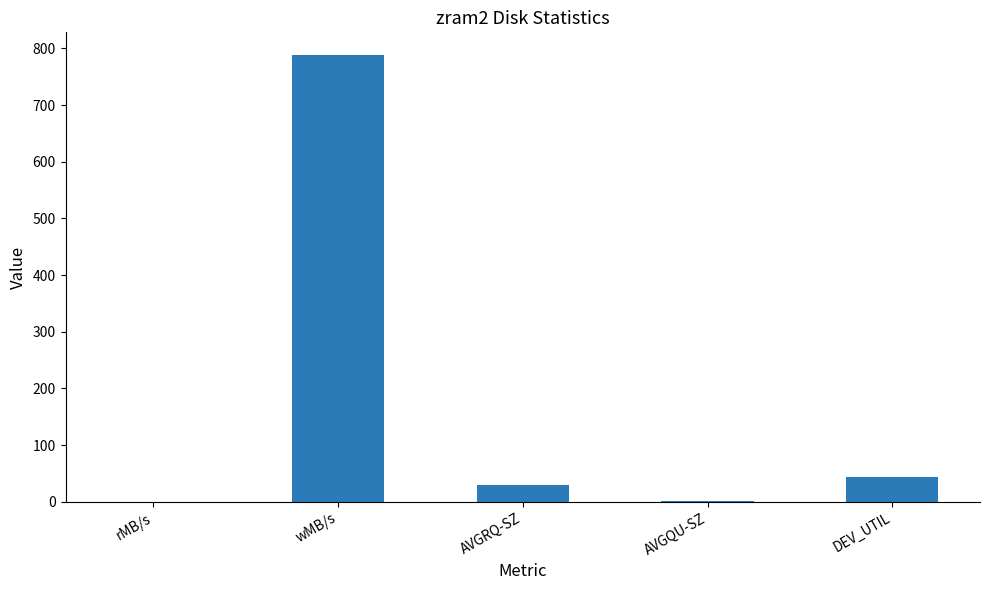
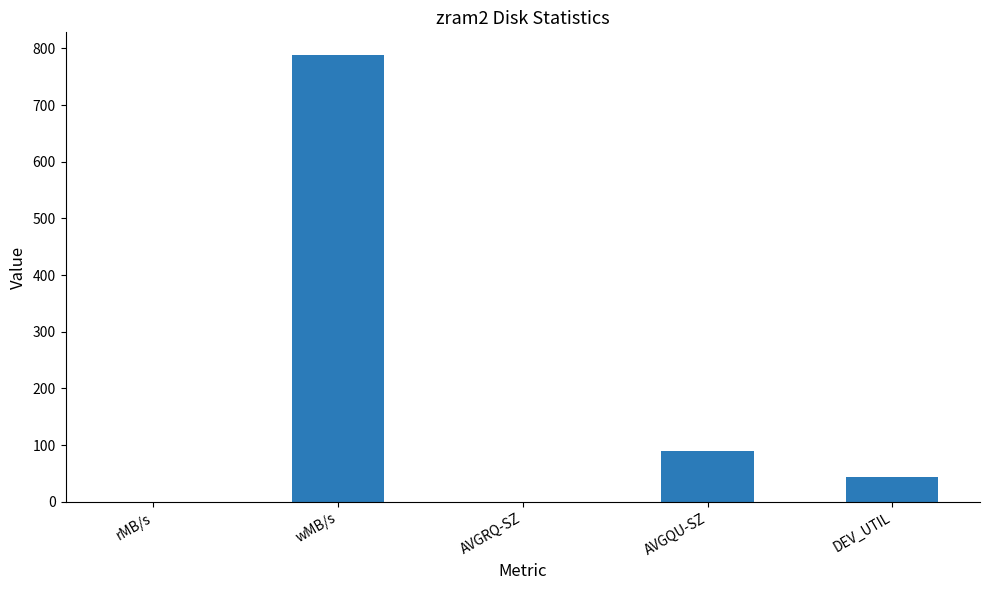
  {
    "wMB/s": 790,
-   "AVGRQ-SZ": 30,
-   "AVGQU-SZ": 0,
+   "AVGRQ-SZ": 0,
+   "AVGQU-SZ": 90,
    "DEV_UTIL": 40
  }
